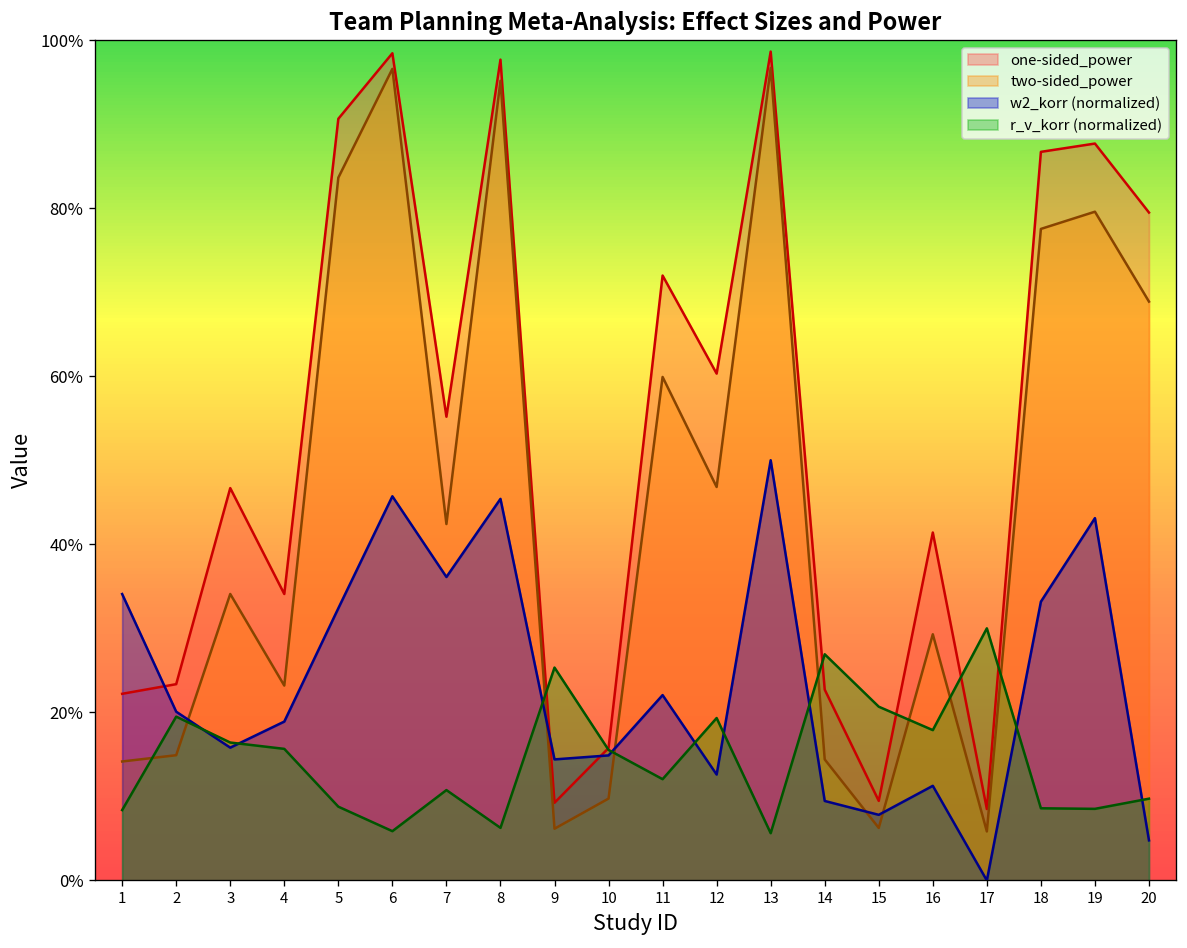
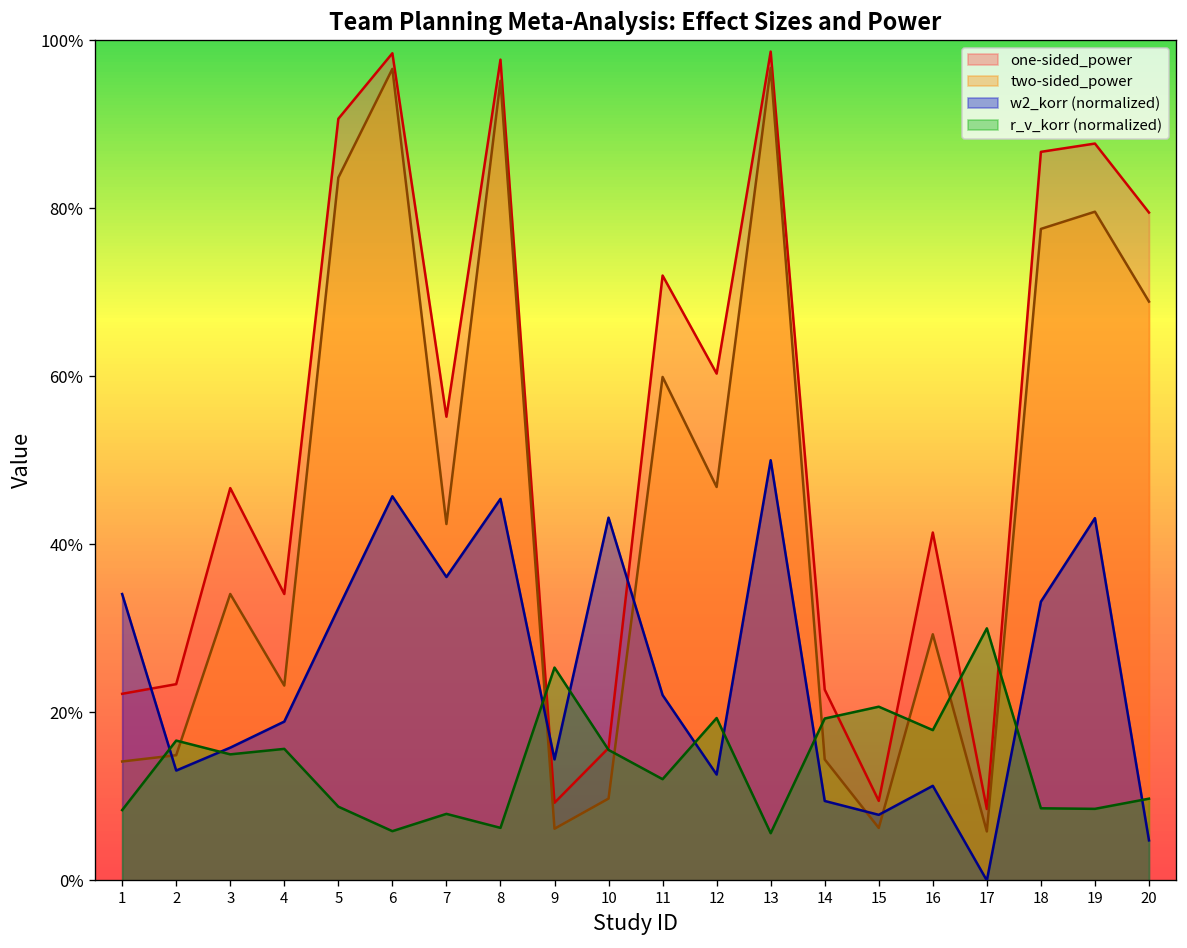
  {
    "w2_korr (normalized)": {
      "1": "34%",
-     "2": "20%",
+     "2": "13%",
      "3": "16%",
      "4": "19%",
      "5": "32%",
      "6": "46%",
      "7": "36%",
      "8": "45%",
      "9": "14%",
-     "10": "15%",
+     "10": "43%",
      "11": "22%",
      "12": "13%",
      "13": "50%",
      "14": "9%",
      "15": "8%",
      "16": "11%",
      "17": "0%",
      "18": "33%",
      "19": "43%",
      "20": "5%"
    },
    "r_v_korr (normalized)": {
      "1": "8%",
-     "2": "19%",
-     "3": "16%",
+     "2": "17%",
+     "3": "15%",
      "4": "16%",
      "5": "9%",
      "6": "6%",
-     "7": "11%",
+     "7": "8%",
      "8": "6%",
      "9": "25%",
      "11": "12%",
      "12": "19%",
      "13": "6%",
-     "14": "27%",
+     "14": "19%",
      "15": "21%",
      "16": "18%",
      "17": "30%",
      "18": "9%",
      "19": "9%",
      "20": "10%"
    }
  }
